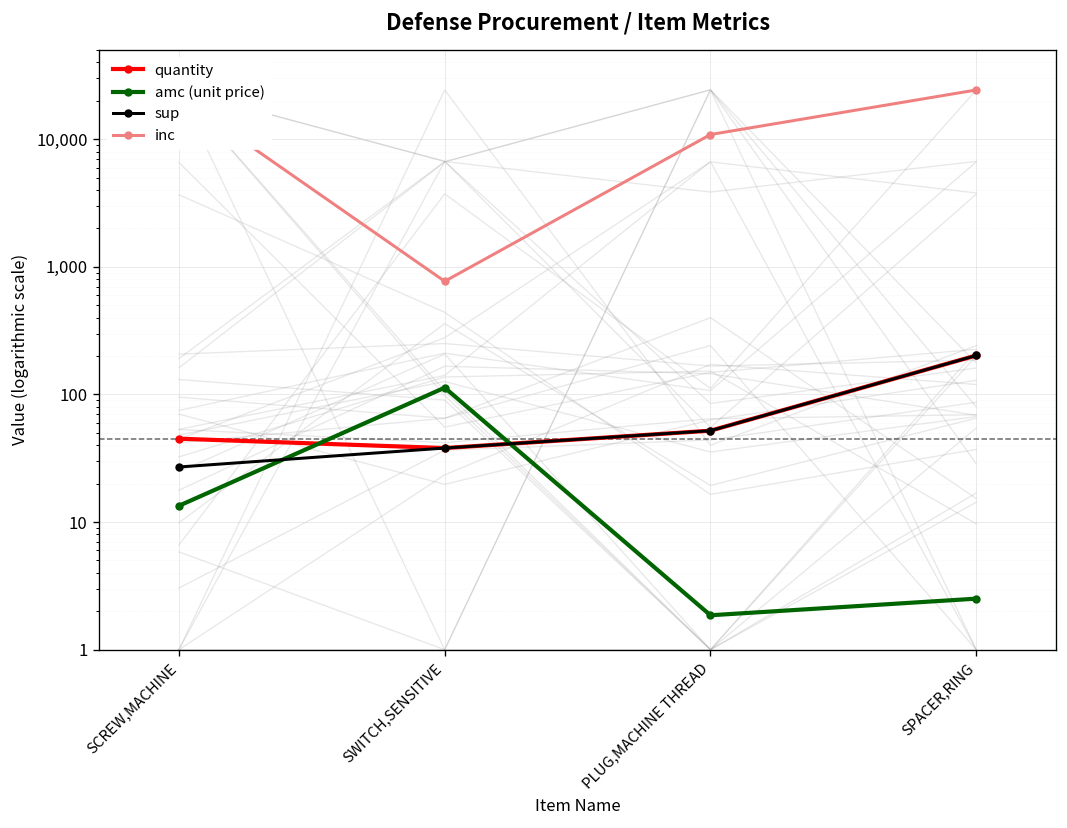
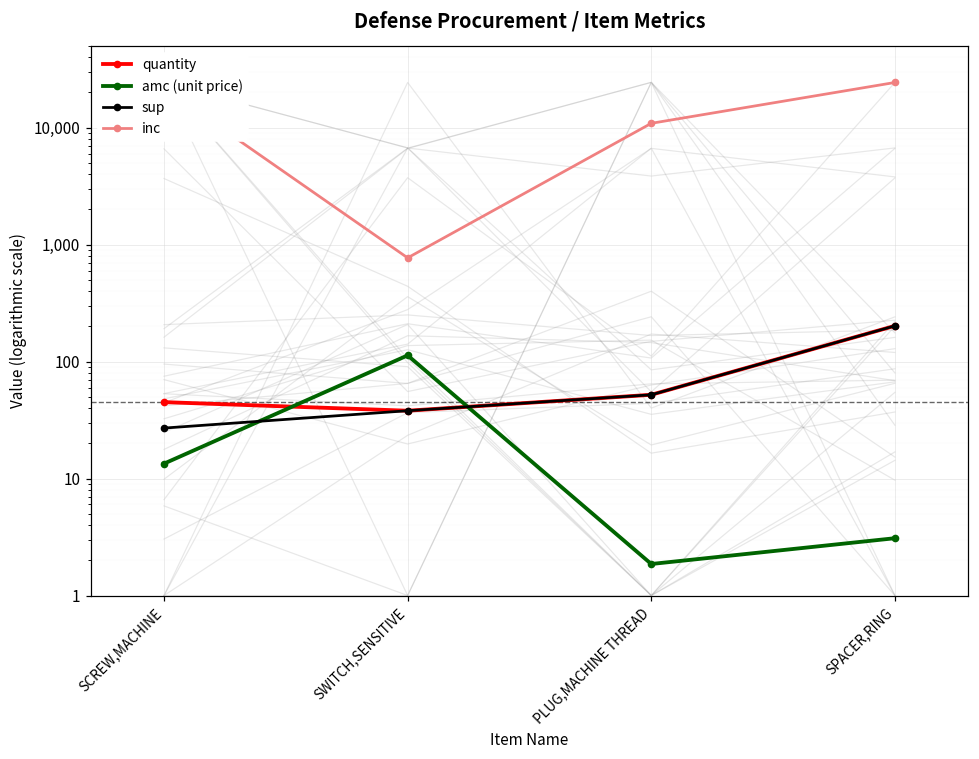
  {
    "amc (unit price)": {
      "SCREW,MACHINE": "13",
      "SWITCH,SENSITIVE": "110",
      "PLUG,MACHINE THREAD": "1.9",
-     "SPACER,RING": "2.5"
+     "SPACER,RING": "3.1"
    },
    "sup": {
      "SCREW,MACHINE": "27"
    },
    "inc": {
      "SWITCH,SENSITIVE": "800",
      "PLUG,MACHINE THREAD": "11,000"
    }
  }
